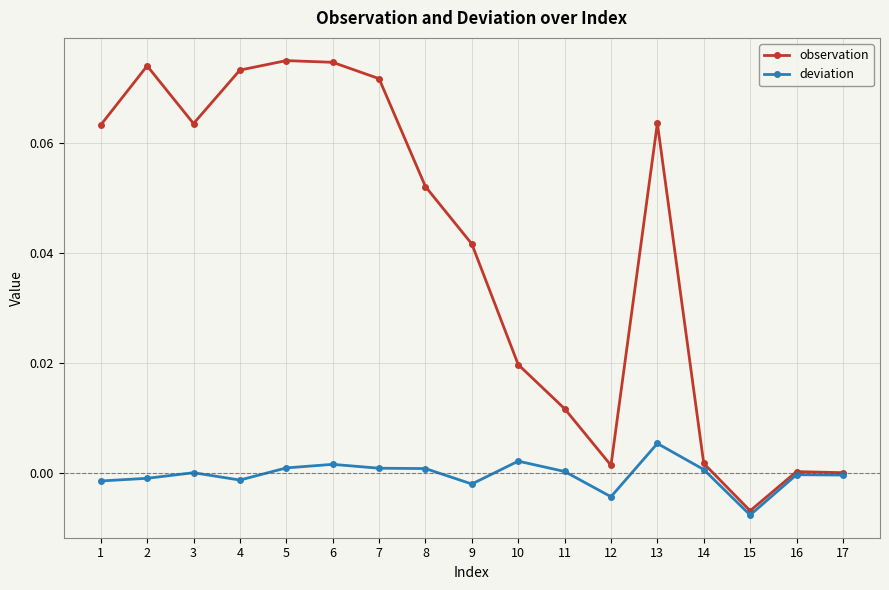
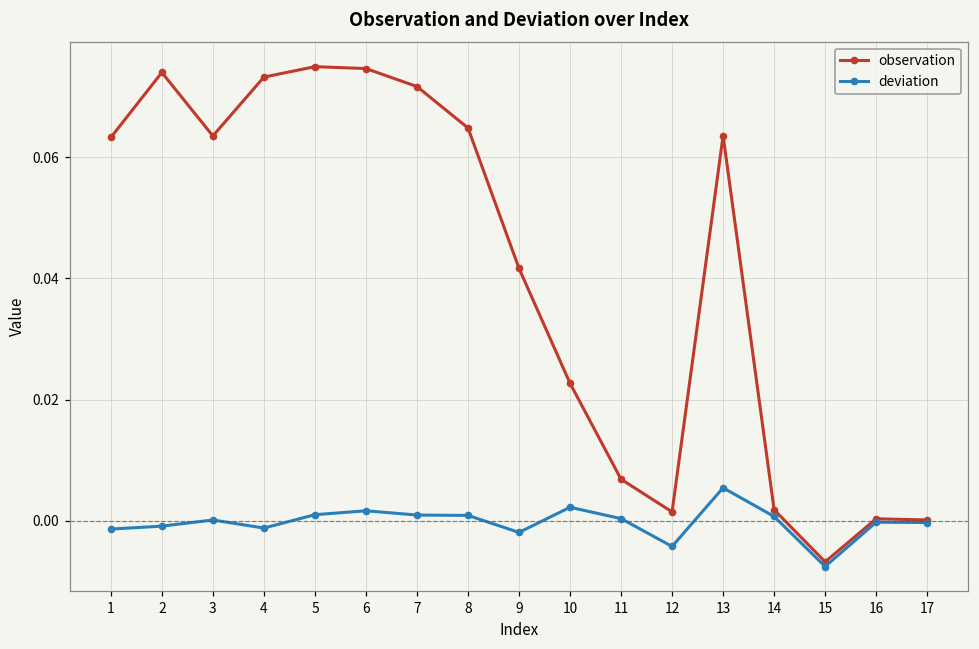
  {
    "observation": {
      "1": 0.063,
      "2": 0.074,
      "3": 0.064,
      "4": 0.073,
      "5": 0.075,
      "6": 0.075,
      "7": 0.072,
-     "8": 0.052,
+     "8": 0.065,
      "9": 0.042,
-     "10": 0.020,
-     "11": 0.012,
+     "10": 0.023,
+     "11": 0.007,
      "12": 0.001,
      "13": 0.064,
      "14": 0.002,
      "15": -0.007,
      "16": 0.000
    },
    "deviation": {
      "1": -0.001,
      "2": -0.001,
      "3": 0.000,
      "4": -0.001,
      "5": 0.001,
      "6": 0.002,
      "7": 0.001,
      "8": 0.001,
      "9": -0.002,
      "10": 0.002,
      "11": 0.000,
      "12": -0.004,
      "13": 0.005,
      "14": 0.001,
      "15": -0.008,
      "16": 0.000
    }
  }
